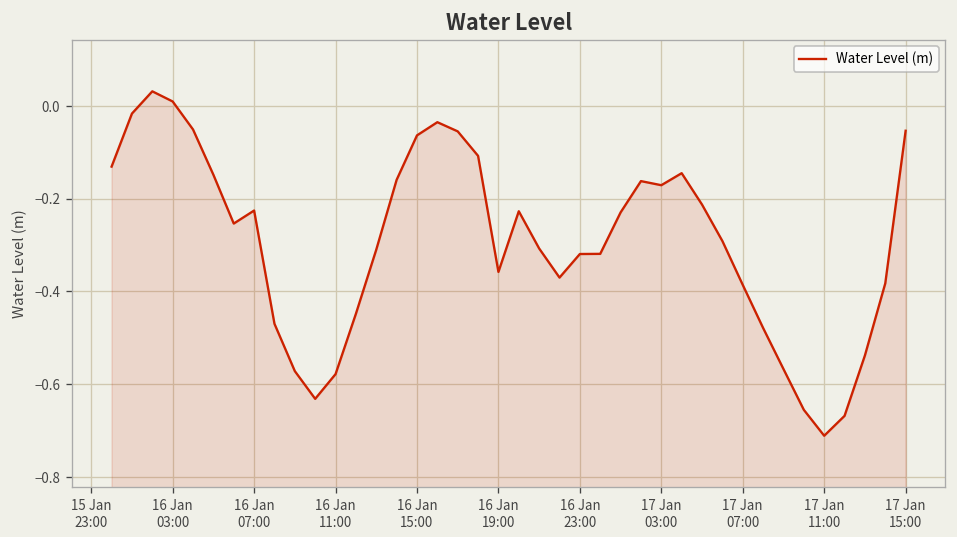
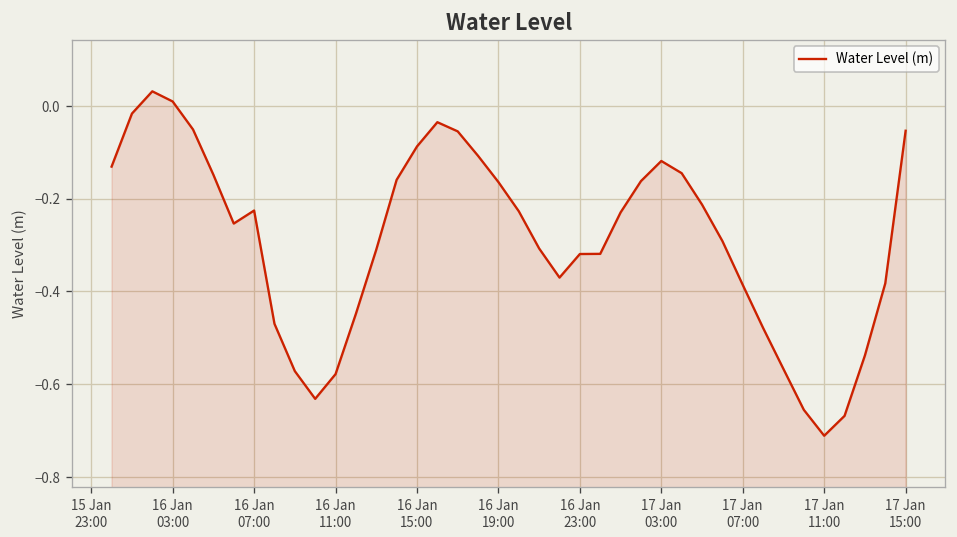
  {
    "16 Jan 03:00": 0.01,
    "16 Jan 07:00": -0.23,
    "16 Jan 11:00": -0.58,
-   "16 Jan 15:00": -0.06,
-   "16 Jan 19:00": -0.36,
+   "16 Jan 15:00": -0.09,
+   "16 Jan 19:00": -0.16,
    "16 Jan 23:00": -0.32,
-   "17 Jan 03:00": -0.17,
+   "17 Jan 03:00": -0.12,
    "17 Jan 07:00": -0.39,
    "17 Jan 11:00": -0.71,
    "17 Jan 15:00": -0.05
  }
